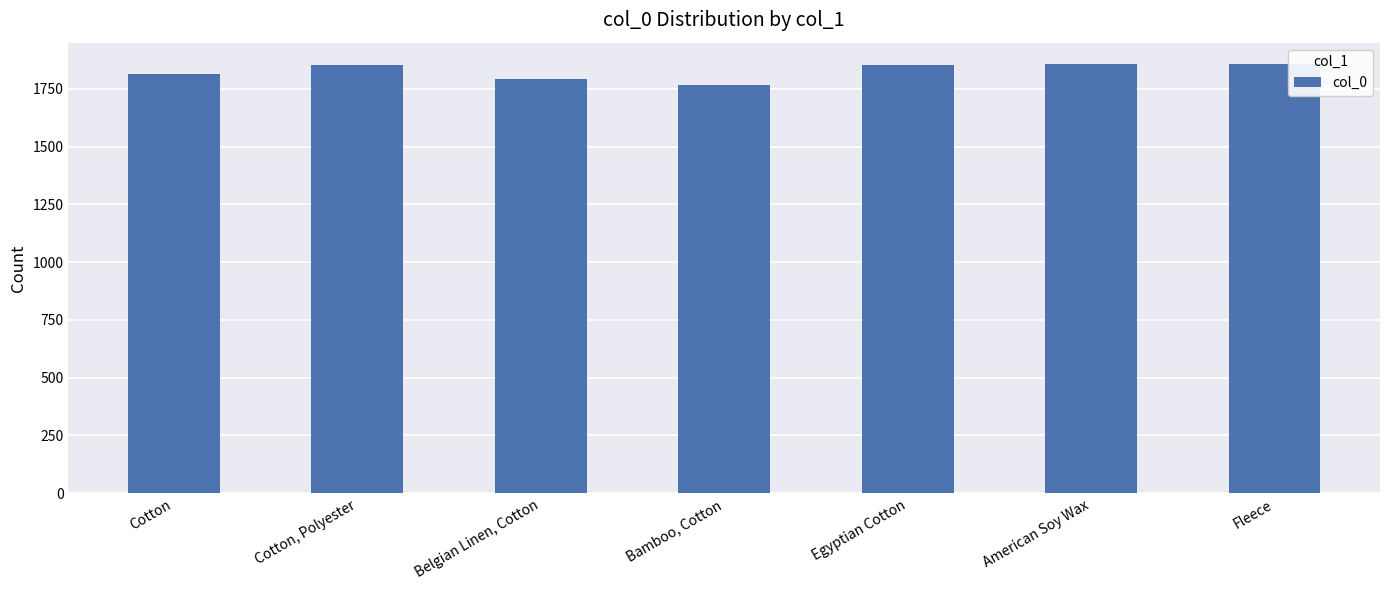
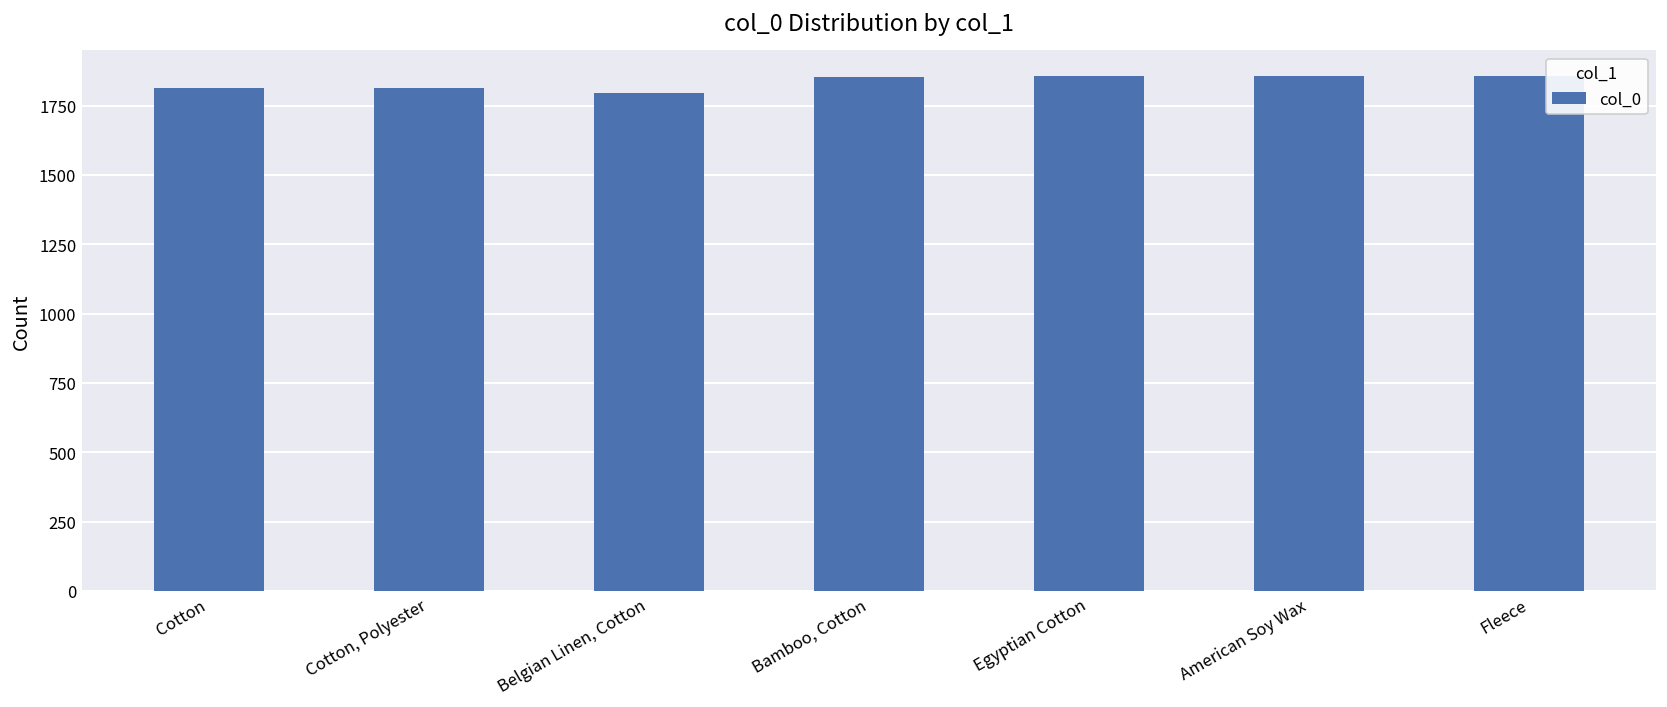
  {
    "Cotton": 1820,
-   "Cotton, Polyester": 1850,
+   "Cotton, Polyester": 1810,
    "Belgian Linen, Cotton": 1790,
-   "Bamboo, Cotton": 1770,
+   "Bamboo, Cotton": 1850,
    "Egyptian Cotton": 1860,
    "American Soy Wax": 1860,
    "Fleece": 1860
  }
